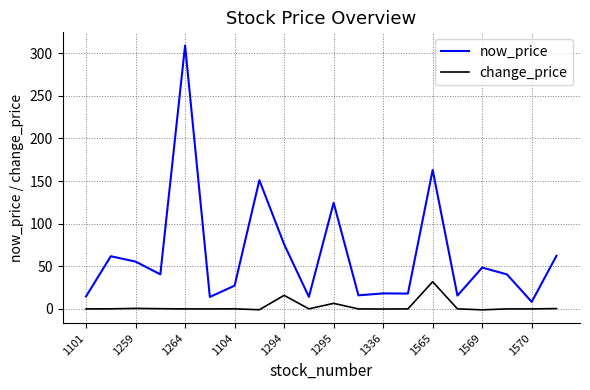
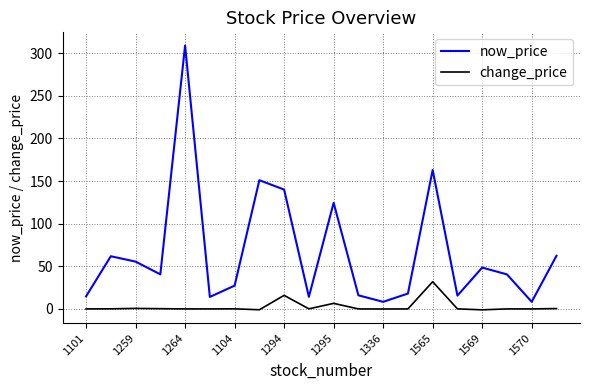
  {
    "now_price": {
      "1101": 10,
      "1259": 60,
      "1264": 310,
      "1104": 30,
-     "1294": 80,
+     "1294": 140,
      "1295": 120,
-     "1336": 20,
+     "1336": 10,
      "1565": 160,
      "1569": 50,
      "1570": 10
    },
    "change_price": {
      "1101": 0,
      "1259": 0,
      "1264": 0,
      "1104": 0,
      "1294": 20,
      "1295": 10,
      "1336": 0,
      "1565": 30,
      "1569": 0,
      "1570": 0
    }
  }
